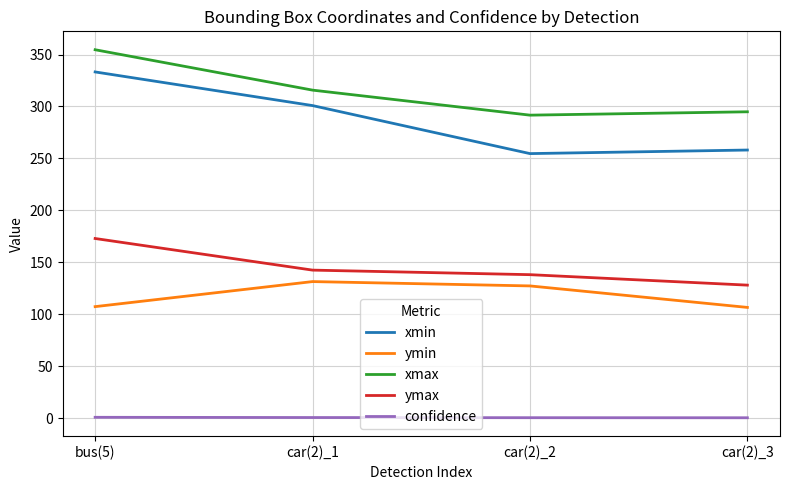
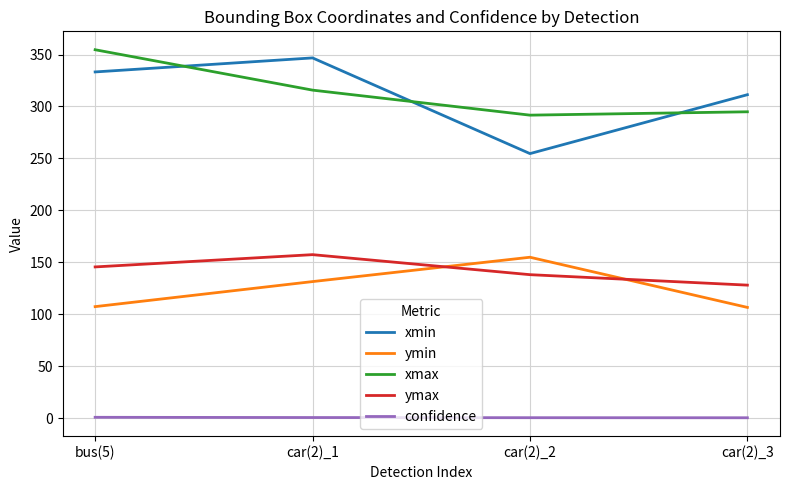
  {
    "xmin": {
      "bus(5)": 333,
-     "car(2)_1": 301,
+     "car(2)_1": 347,
      "car(2)_2": 255,
-     "car(2)_3": 258
+     "car(2)_3": 311
    },
    "ymin": {
      "bus(5)": 107,
      "car(2)_1": 131,
-     "car(2)_2": 127,
+     "car(2)_2": 155,
      "car(2)_3": 107
    },
    "xmax": {
      "bus(5)": 355,
      "car(2)_1": 316,
      "car(2)_2": 292,
      "car(2)_3": 295
    },
    "ymax": {
-     "bus(5)": 173,
-     "car(2)_1": 142,
+     "bus(5)": 146,
+     "car(2)_1": 157,
      "car(2)_2": 138,
      "car(2)_3": 128
    },
    "confidence": {
      "bus(5)": 1,
      "car(2)_1": 1,
      "car(2)_2": 0,
      "car(2)_3": 0
    }
  }
